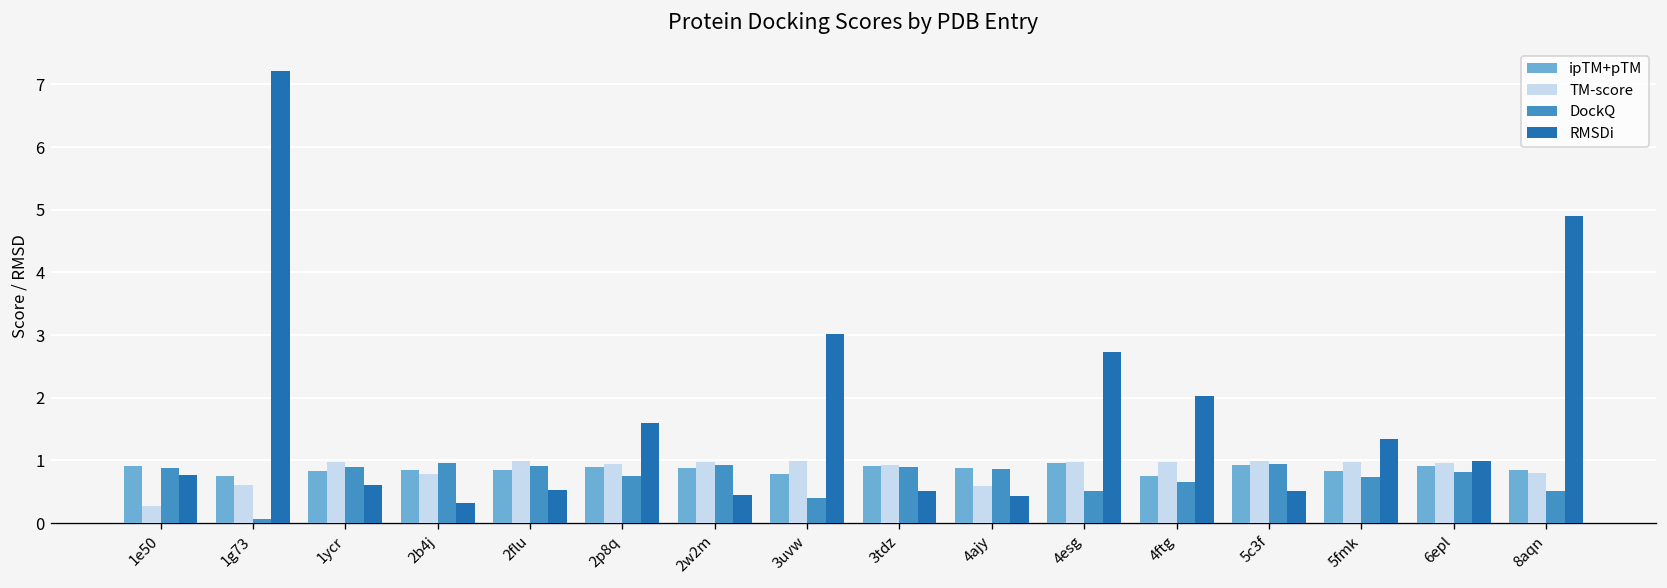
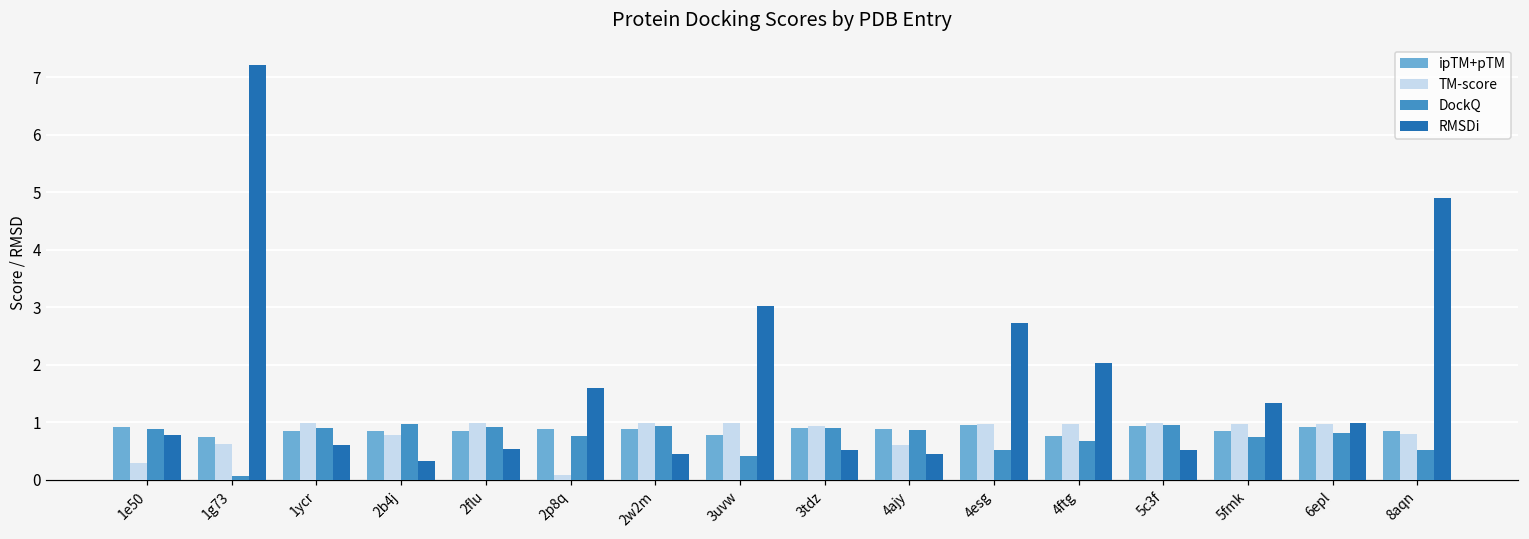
  {
    "TM-score": {
      "1e50": 0.3,
      "1g73": 0.6,
      "1ycr": 1.0,
      "2b4j": 0.8,
      "2flu": 1.0,
-     "2p8q": 0.9,
+     "2p8q": 0.1,
      "2w2m": 1.0,
      "3uvw": 1.0,
      "3tdz": 0.9,
      "4ajy": 0.6,
      "4esg": 1.0,
      "4ftg": 1.0,
      "5c3f": 1.0,
      "5fmk": 1.0,
      "6epl": 1.0,
      "8aqn": 0.8
    }
  }
